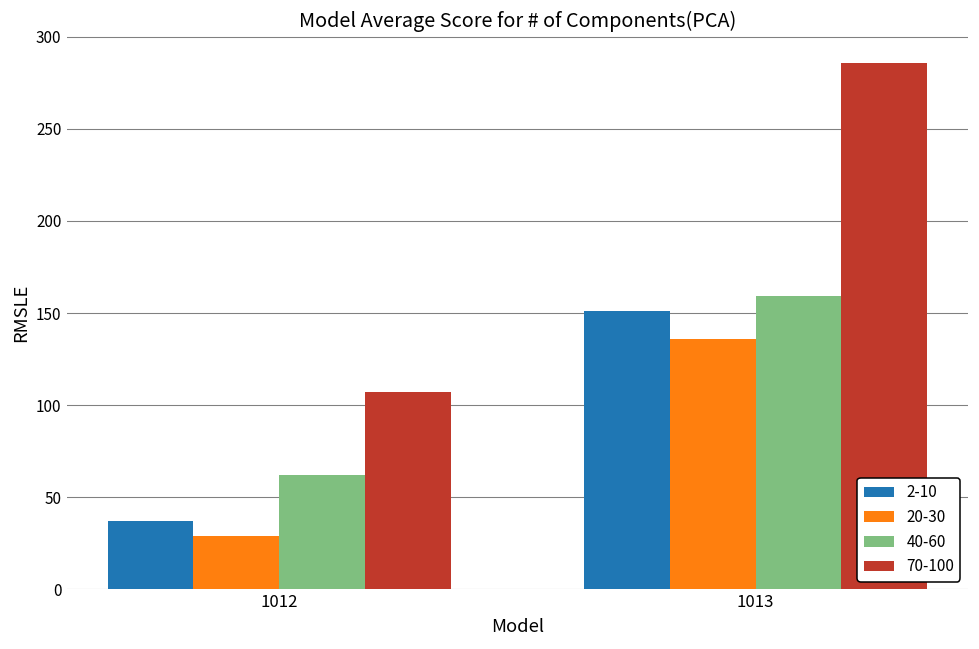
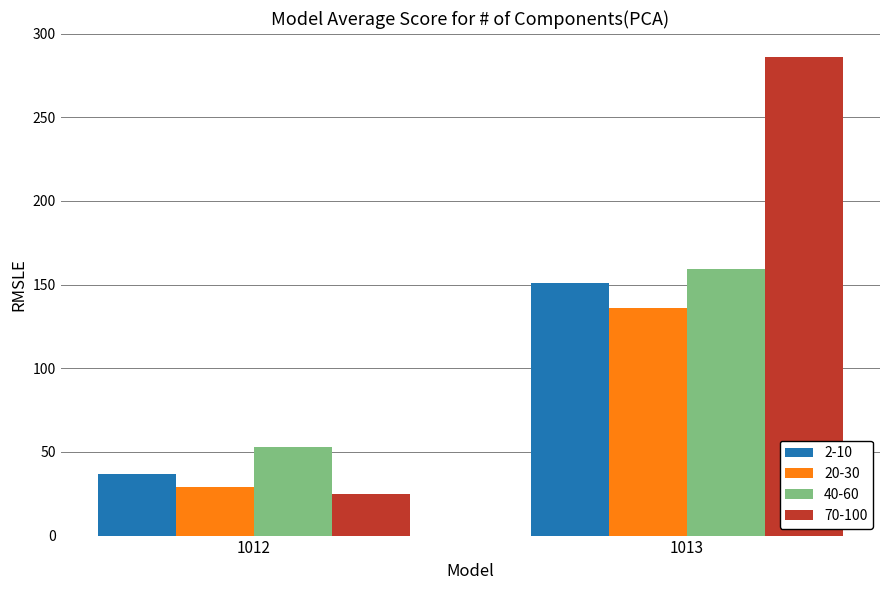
  {
    "2-10": {
      "1012": 37,
      "1013": 151
    },
    "20-30": {
      "1012": 29,
      "1013": 136
    },
    "40-60": {
-     "1012": 62,
+     "1012": 53,
      "1013": 159
    },
    "70-100": {
-     "1012": 107,
+     "1012": 25,
      "1013": 286
    }
  }
